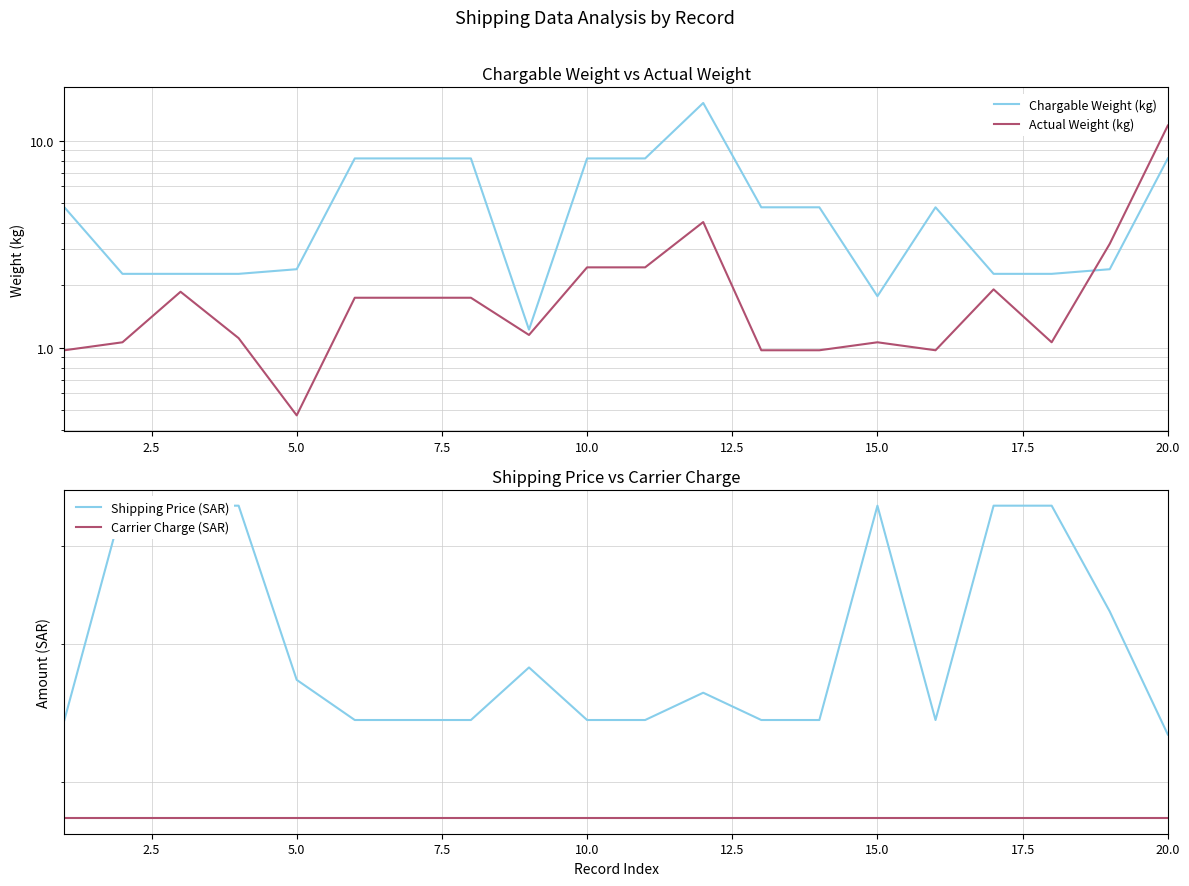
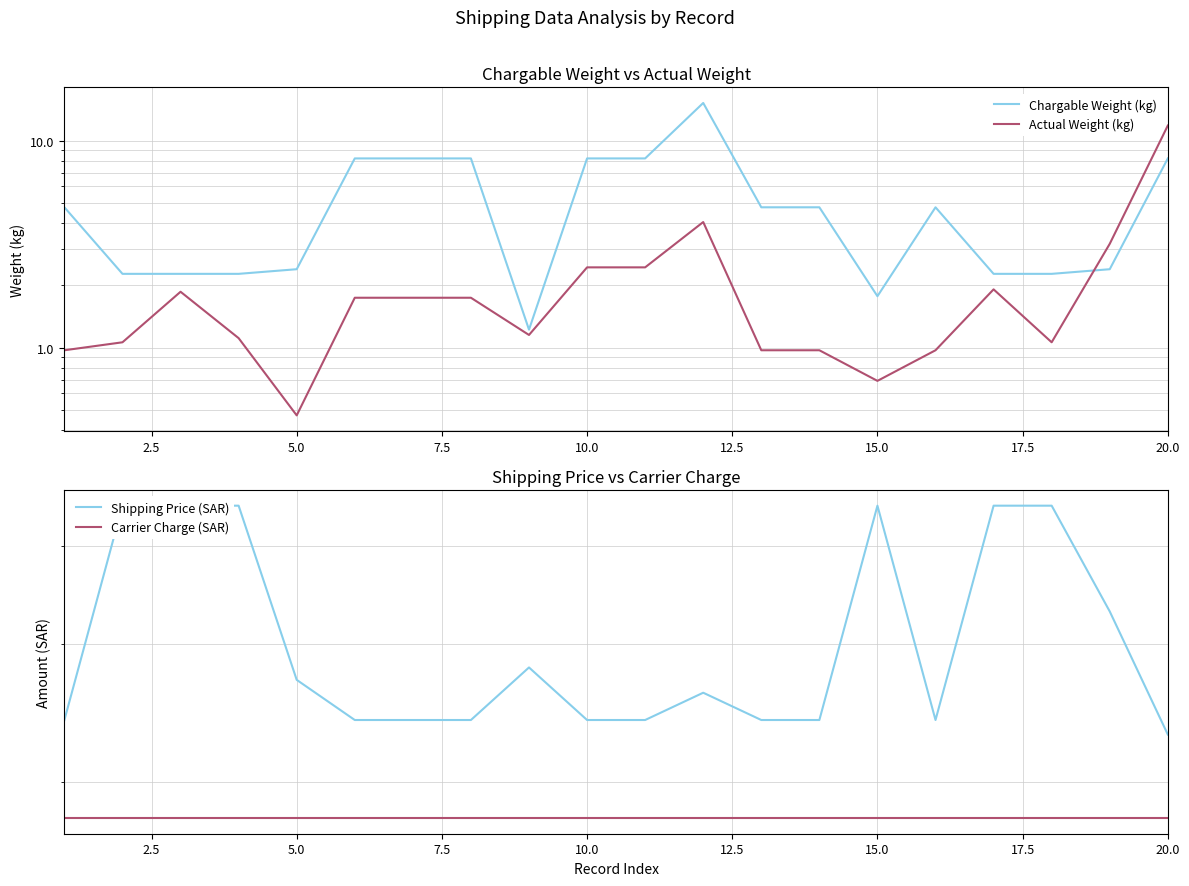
  {
    "Chargable Weight vs Actual Weight": {
      "Chargable Weight (kg)": {
        "5.0": 2.4,
        "10.0": 8.2,
        "15.0": 1.8,
        "20.0": 8.2
      },
      "Actual Weight (kg)": {
        "5.0": 0.47,
        "10.0": 2.4,
-       "15.0": 1.1,
+       "15.0": 0.69,
        "20.0": 12
      }
    }
  }
